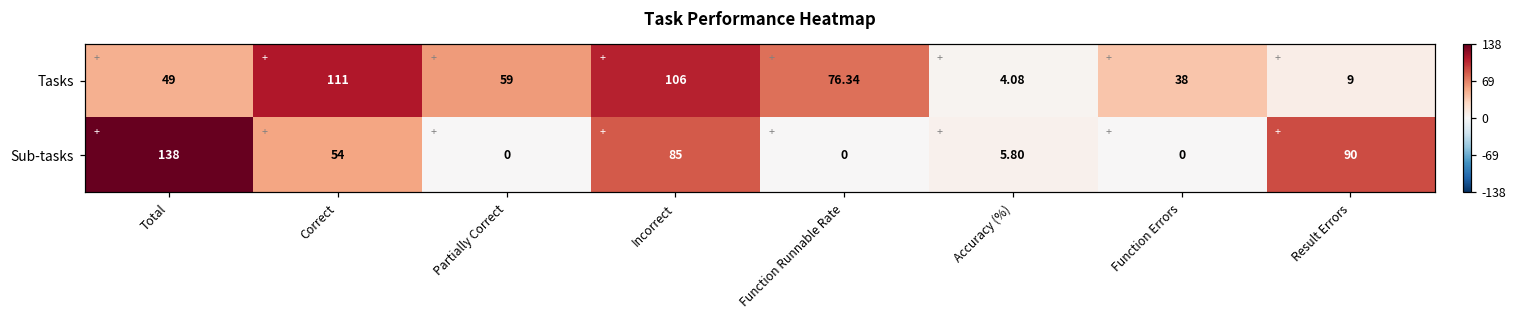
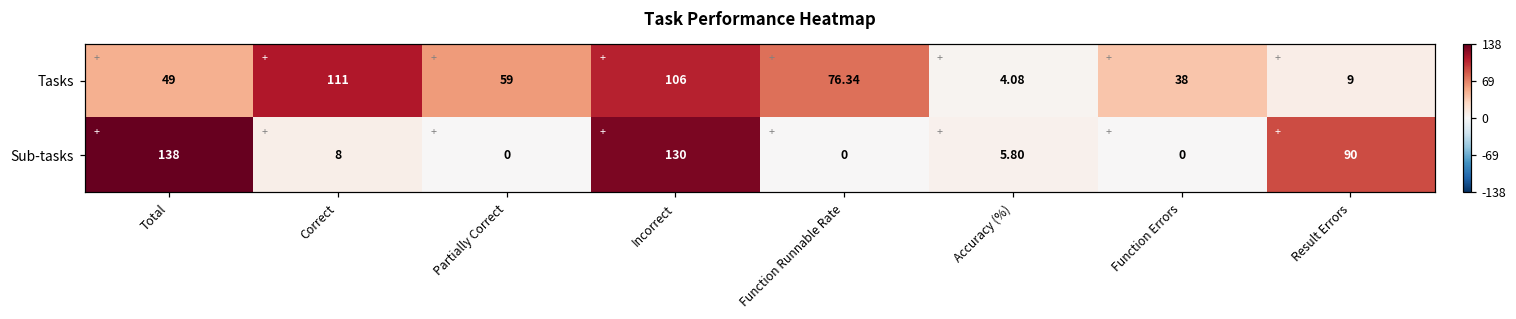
  {
    "Sub-tasks": {
-     "Correct": 54,
-     "Incorrect": 85
+     "Correct": 8,
+     "Incorrect": 130
    }
  }
